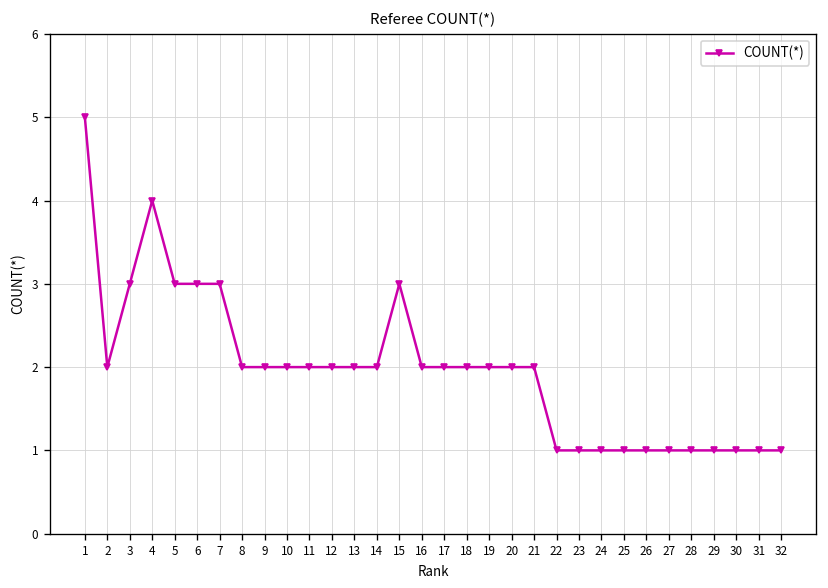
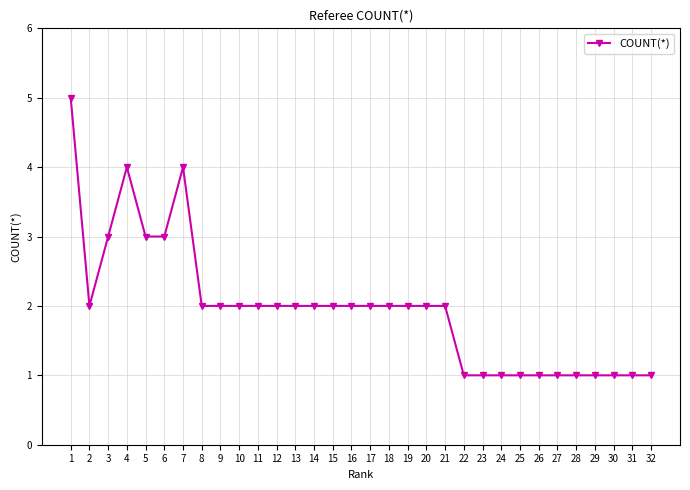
  {
    "1": 5,
    "2": 2,
    "3": 3,
    "4": 4,
    "5": 3,
    "6": 3,
-   "7": 3,
+   "7": 4,
    "8": 2,
    "9": 2,
    "10": 2,
    "11": 2,
    "12": 2,
    "13": 2,
    "14": 2,
-   "15": 3,
+   "15": 2,
    "16": 2,
    "17": 2,
    "18": 2,
    "19": 2,
    "20": 2,
    "21": 2,
    "22": 1,
    "23": 1,
    "24": 1,
    "25": 1,
    "26": 1,
    "27": 1,
    "28": 1,
    "29": 1,
    "30": 1,
    "31": 1,
    "32": 1
  }
